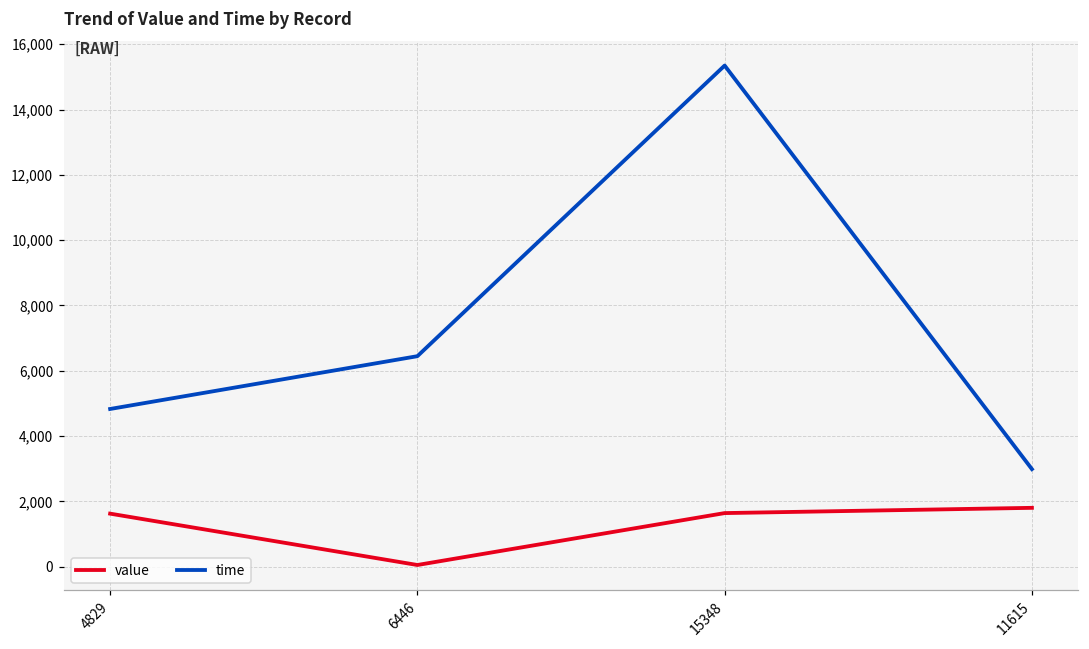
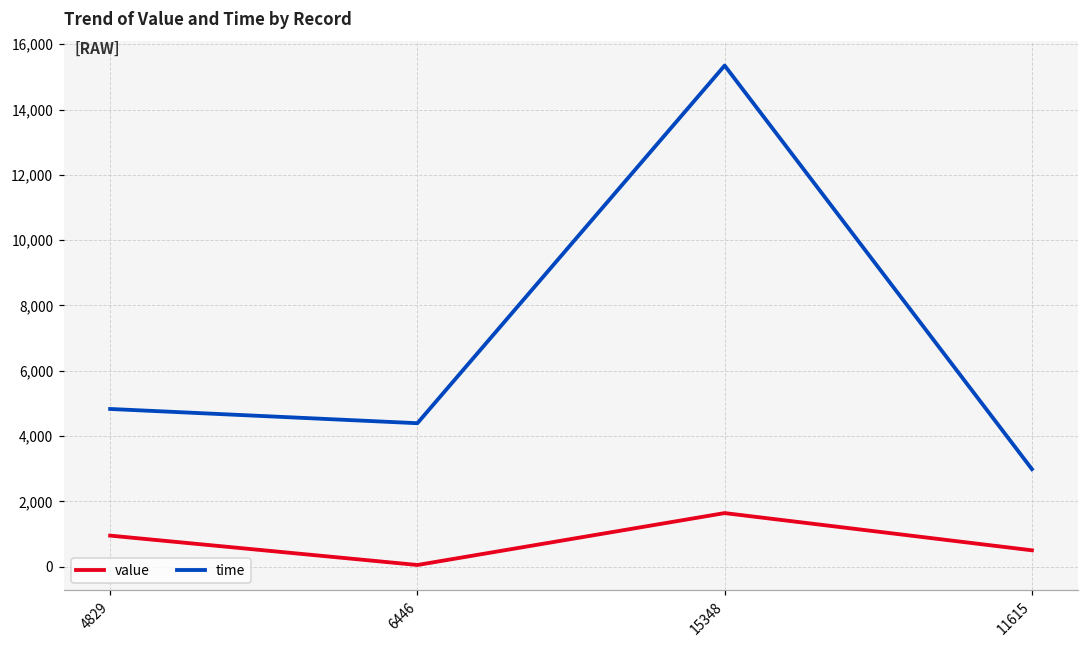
  {
    "value": {
-     "4829": "1,600",
+     "4829": "1,000",
      "6446": "100",
      "15348": "1,600",
-     "11615": "1,800"
+     "11615": "500"
    },
    "time": {
      "4829": "4,800",
-     "6446": "6,400",
+     "6446": "4,400",
      "15348": "15,300",
      "11615": "3,000"
    }
  }
